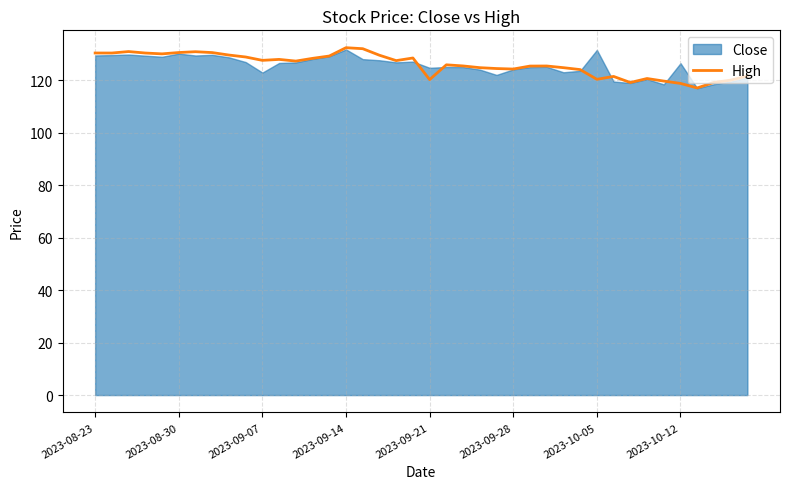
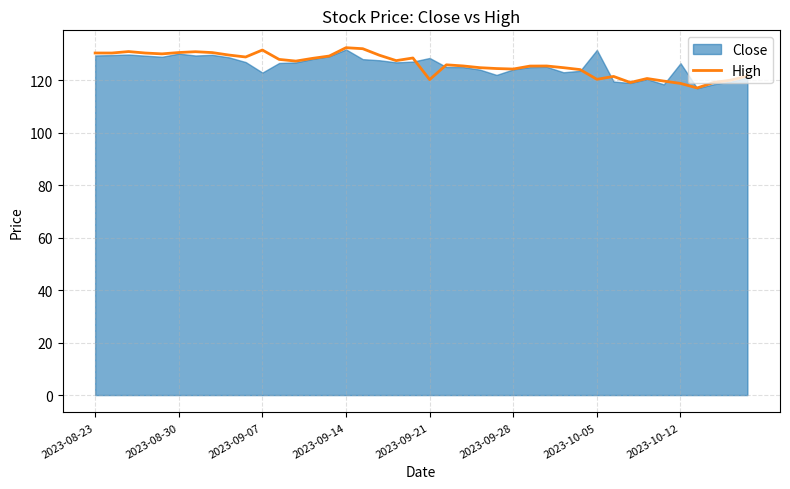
  {
    "High": {
-     "2023-09-07": 128,
+     "2023-09-07": 131,
      "2023-09-21": 120,
      "2023-10-05": 120,
      "2023-10-12": 119
    },
    "Close": {
      "2023-09-07": 123,
-     "2023-09-21": 125,
+     "2023-09-21": 128,
      "2023-10-05": 132,
      "2023-10-12": 126
    }
  }
